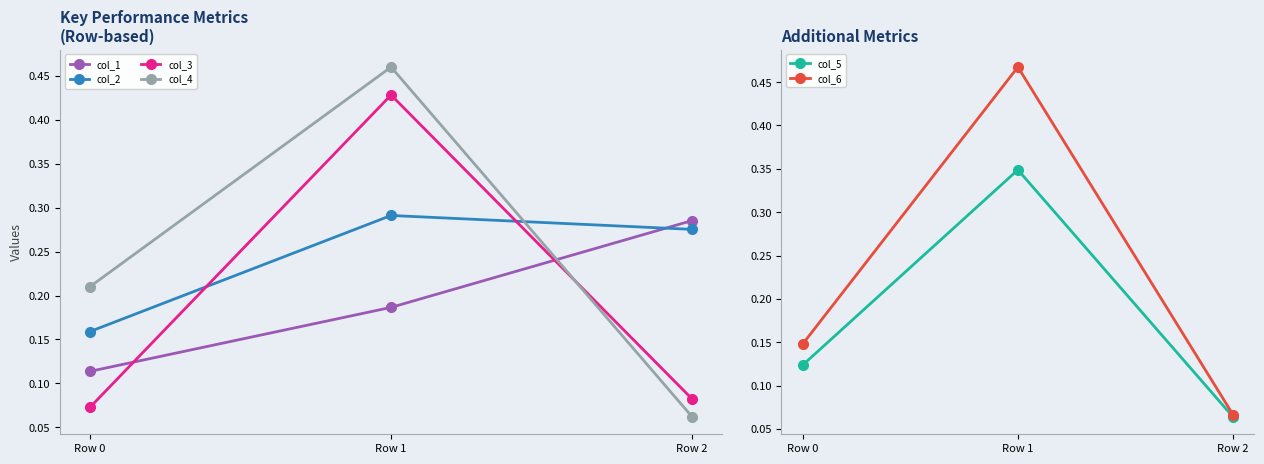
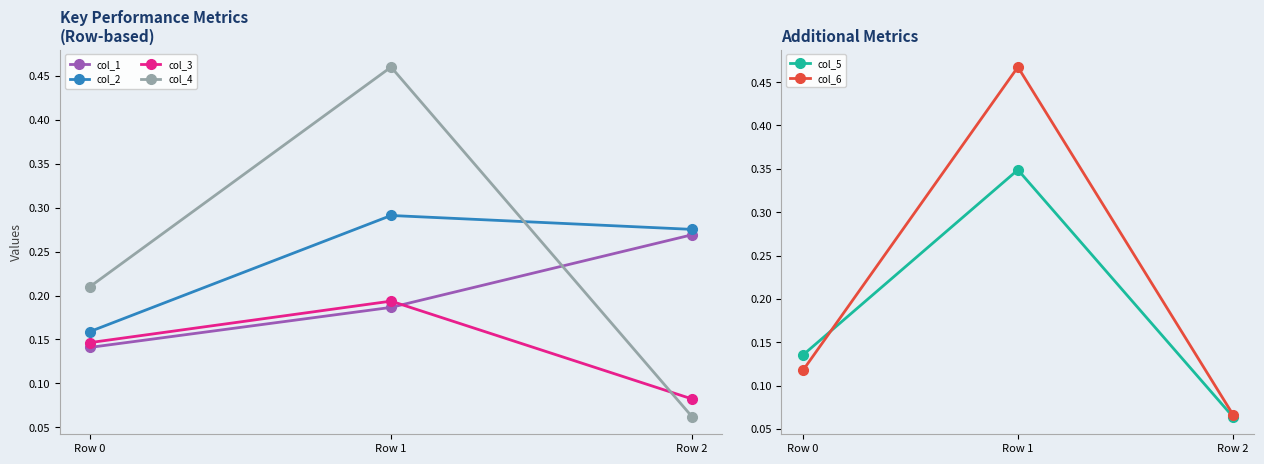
  {
    "Key Performance Metrics (Row-based)": {
      "col_1": {
-       "Row 0": 0.11,
+       "Row 0": 0.14,
        "Row 1": 0.19,
-       "Row 2": 0.29
+       "Row 2": 0.27
      },
      "col_2": {
        "Row 0": 0.16,
        "Row 1": 0.29,
        "Row 2": 0.28
      },
      "col_3": {
-       "Row 0": 0.07,
-       "Row 1": 0.43,
+       "Row 0": 0.15,
+       "Row 1": 0.19,
        "Row 2": 0.08
      },
      "col_4": {
        "Row 0": 0.21,
        "Row 1": 0.46,
        "Row 2": 0.06
      }
    },
    "Additional Metrics": {
      "col_5": {
-       "Row 0": 0.12,
+       "Row 0": 0.14,
        "Row 1": 0.35
      },
      "col_6": {
-       "Row 0": 0.15,
+       "Row 0": 0.12,
        "Row 1": 0.47
      }
    }
  }
